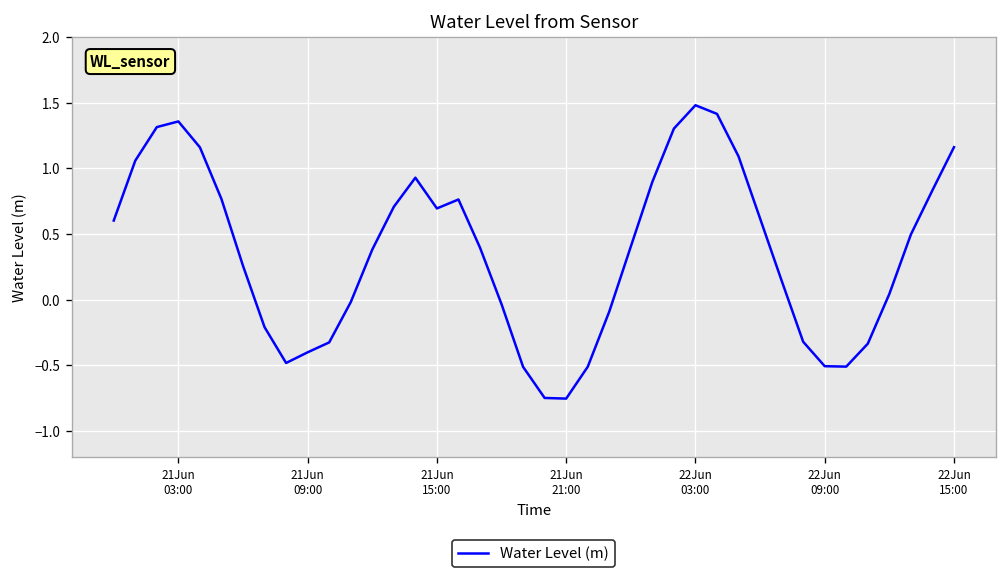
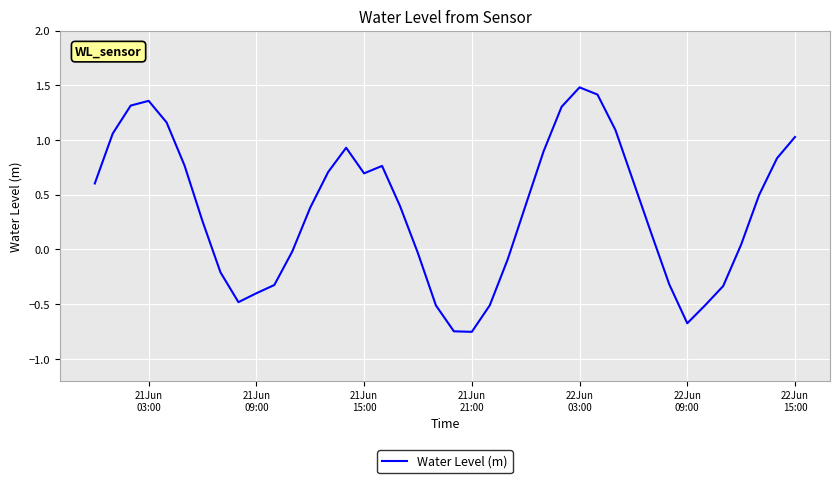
  {
    "21Jun 03:00": 1.36,
    "21Jun 09:00": -0.40,
    "21Jun 15:00": 0.70,
    "21Jun 21:00": -0.75,
    "22Jun 03:00": 1.48,
-   "22Jun 09:00": -0.51,
-   "22Jun 15:00": 1.16
+   "22Jun 09:00": -0.67,
+   "22Jun 15:00": 1.03
  }
